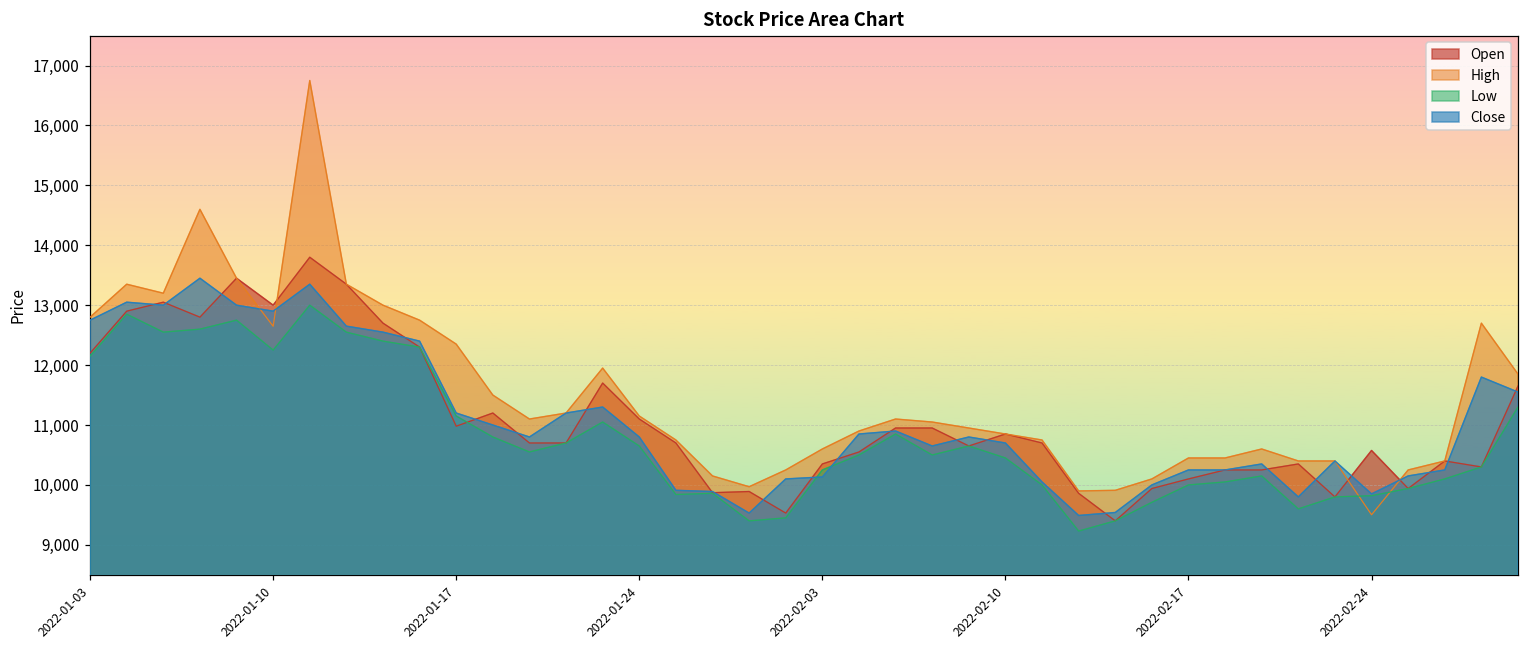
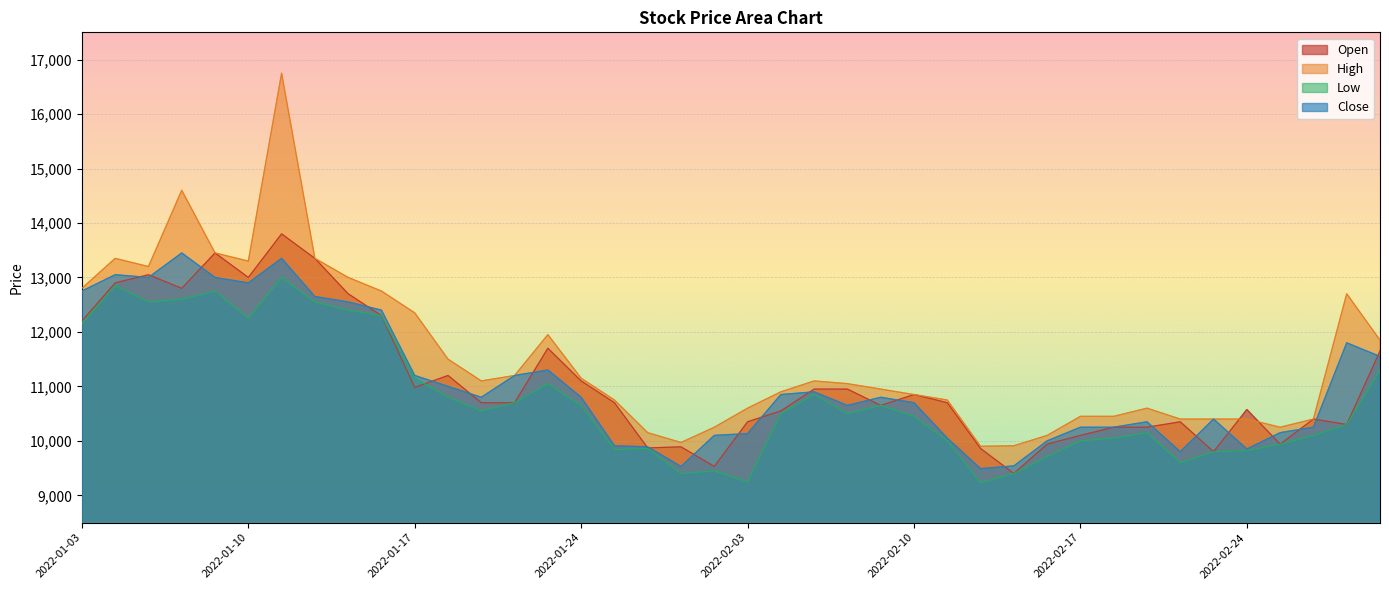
  {
    "Open": {
      "2022-01-03": "12,200",
      "2022-01-10": "13,000",
      "2022-01-17": "11,000",
      "2022-01-24": "11,100",
      "2022-02-03": "10,400",
      "2022-02-17": "10,100",
      "2022-02-24": "10,600"
    },
    "High": {
      "2022-01-03": "12,800",
-     "2022-01-10": "12,600",
+     "2022-01-10": "13,300",
      "2022-01-17": "12,400",
      "2022-01-24": "11,200",
      "2022-02-03": "10,600",
      "2022-02-17": "10,500",
-     "2022-02-24": "9,500"
+     "2022-02-24": "10,400"
    },
    "Low": {
      "2022-01-03": "12,200",
      "2022-01-10": "12,300",
      "2022-01-17": "11,200",
      "2022-01-24": "10,700",
-     "2022-02-03": "10,300",
+     "2022-02-03": "9,200",
      "2022-02-10": "10,500",
      "2022-02-17": "10,000"
    },
    "Close": {
      "2022-01-03": "12,800",
      "2022-01-10": "12,900",
      "2022-01-17": "11,200",
      "2022-01-24": "10,800",
      "2022-02-03": "10,100",
      "2022-02-10": "10,700",
      "2022-02-17": "10,300"
    }
  }
